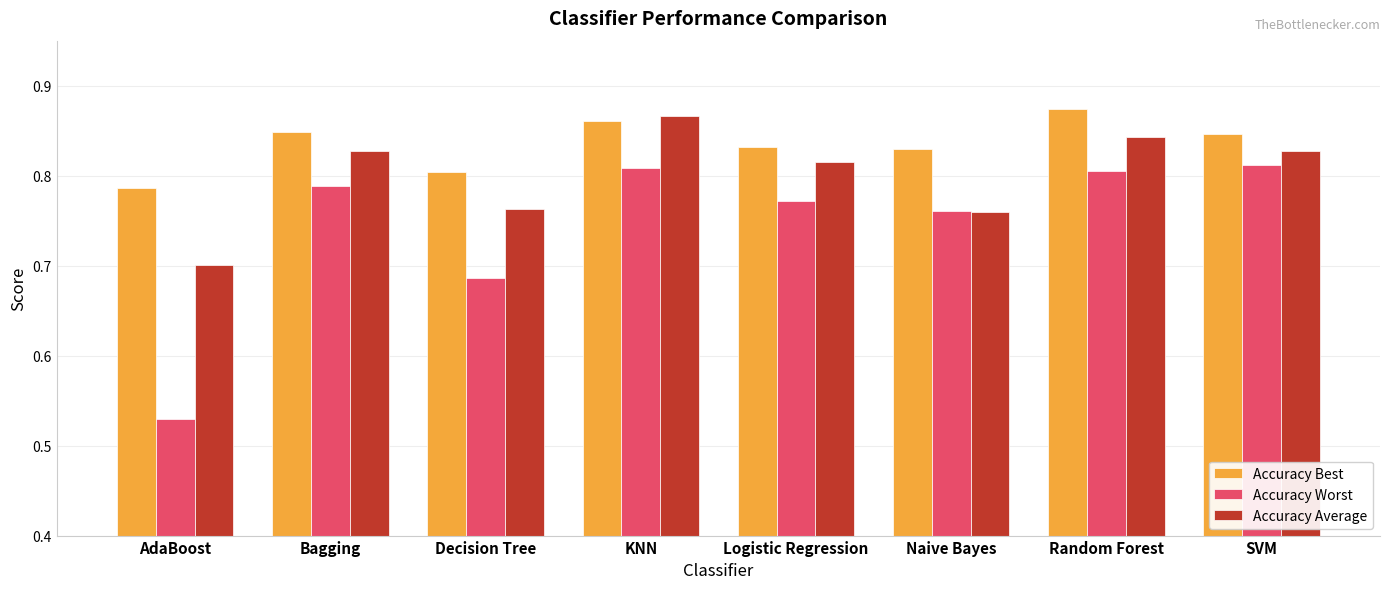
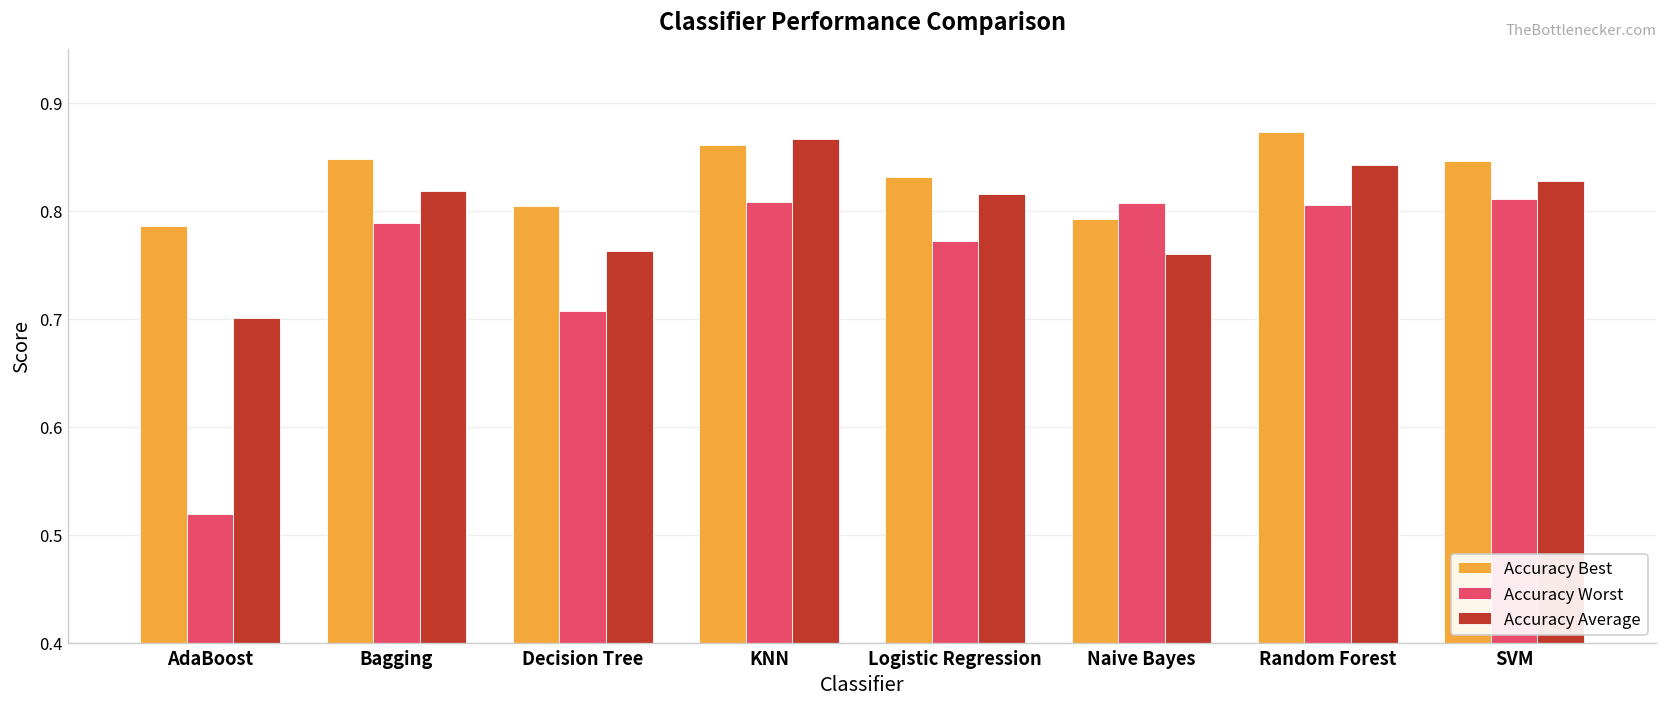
  {
    "Accuracy Best": {
      "AdaBoost": 0.79,
      "Bagging": 0.85,
      "Decision Tree": 0.80,
      "KNN": 0.86,
      "Logistic Regression": 0.83,
-     "Naive Bayes": 0.83,
+     "Naive Bayes": 0.79,
      "Random Forest": 0.87,
      "SVM": 0.85
    },
    "Accuracy Worst": {
-     "AdaBoost": 0.53,
+     "AdaBoost": 0.52,
      "Bagging": 0.79,
-     "Decision Tree": 0.69,
+     "Decision Tree": 0.71,
      "KNN": 0.81,
      "Logistic Regression": 0.77,
-     "Naive Bayes": 0.76,
+     "Naive Bayes": 0.81,
      "Random Forest": 0.81,
      "SVM": 0.81
    },
    "Accuracy Average": {
      "AdaBoost": 0.70,
-     "Bagging": 0.83,
+     "Bagging": 0.82,
      "Decision Tree": 0.76,
      "KNN": 0.87,
      "Logistic Regression": 0.82,
      "Naive Bayes": 0.76,
      "Random Forest": 0.84,
      "SVM": 0.83
    }
  }
